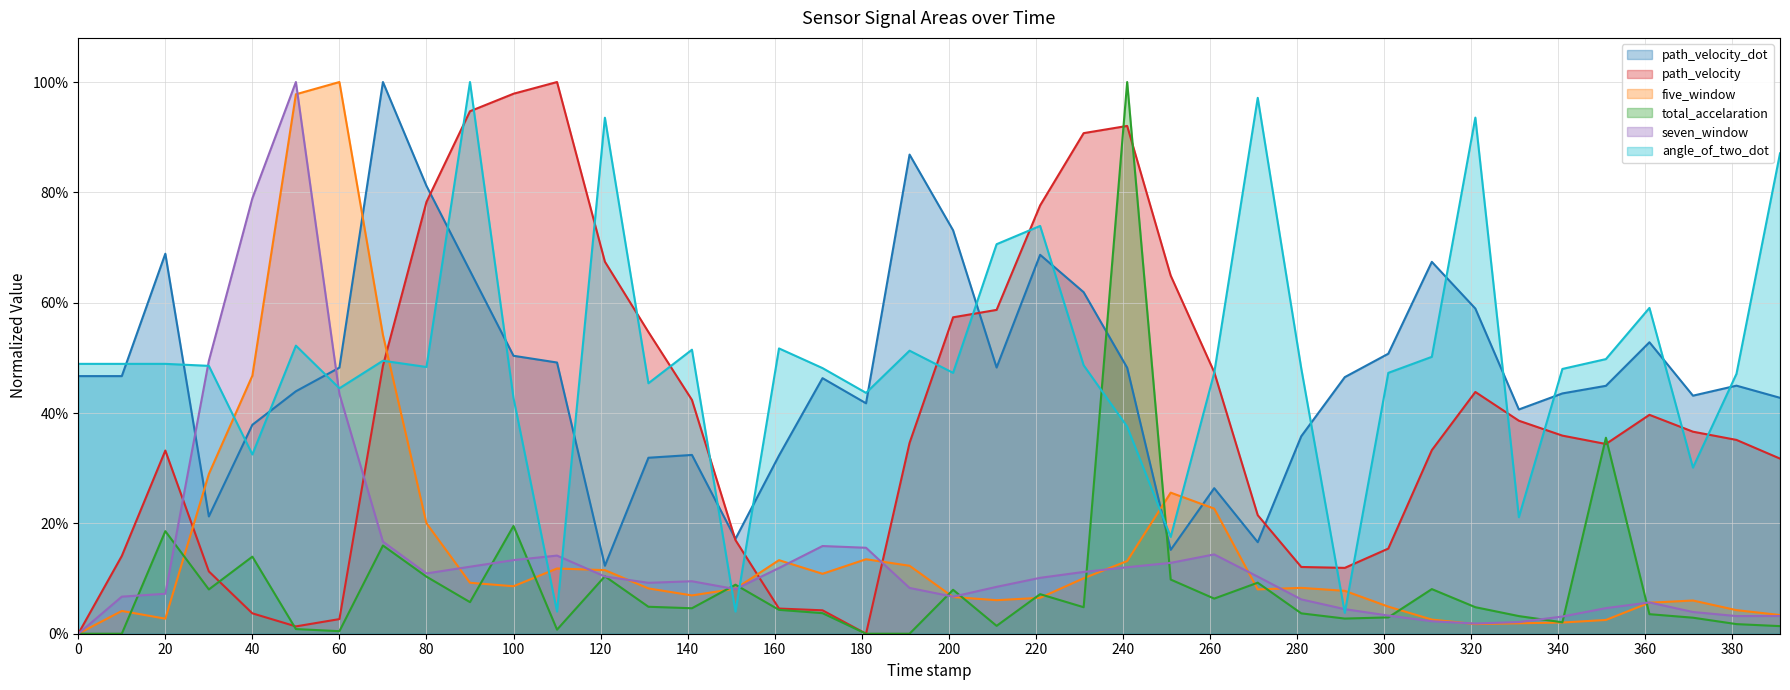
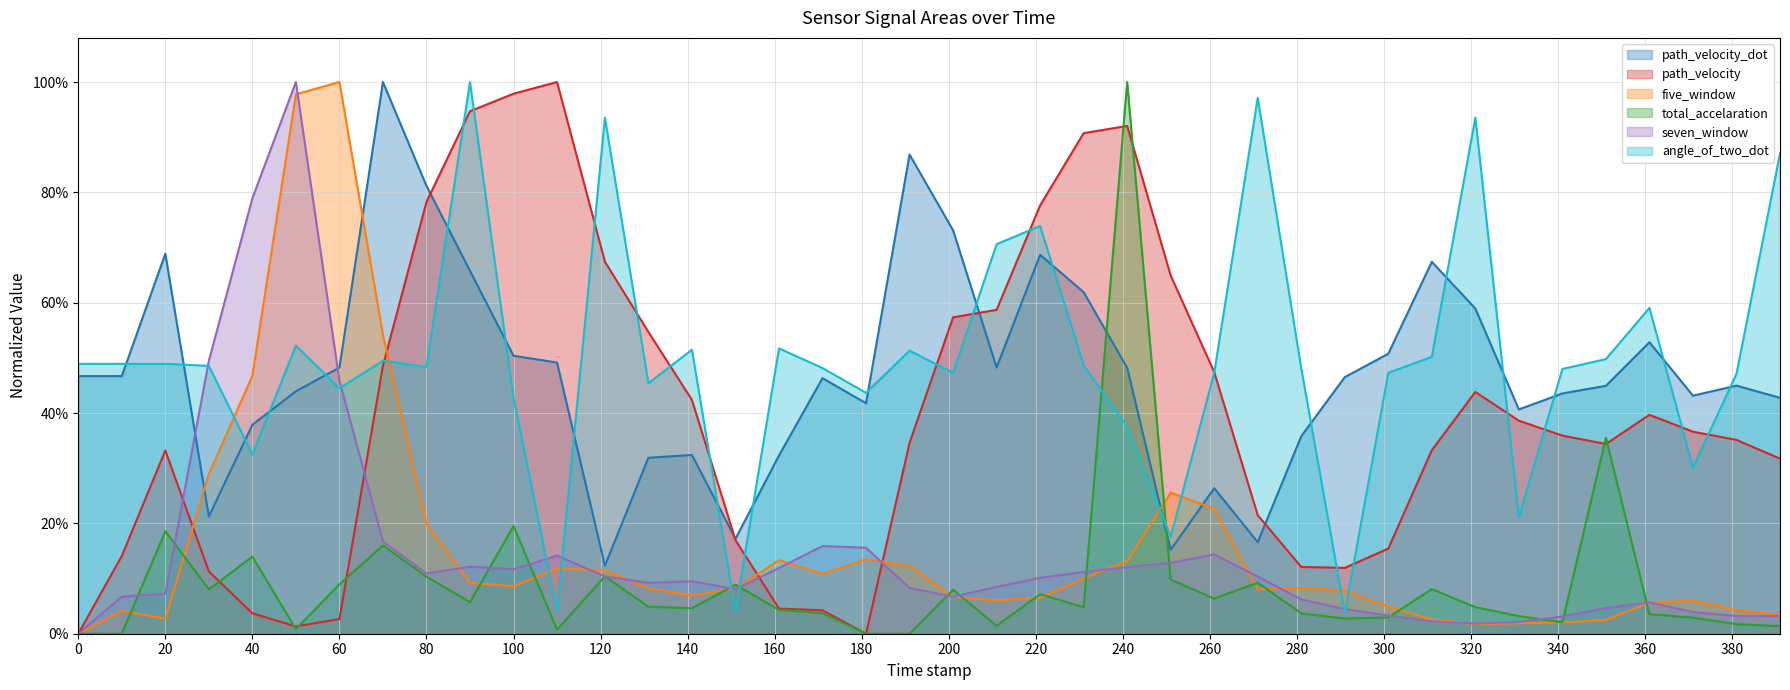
  {
    "total_accelaration": {
      "20": "19%",
      "40": "14%",
-     "60": "0%",
+     "60": "9%",
      "80": "10%",
      "100": "20%"
    },
    "seven_window": {
      "20": "7%",
      "40": "79%",
-     "60": "43%",
+     "60": "46%",
      "80": "11%",
-     "100": "13%"
+     "100": "12%"
    }
  }
